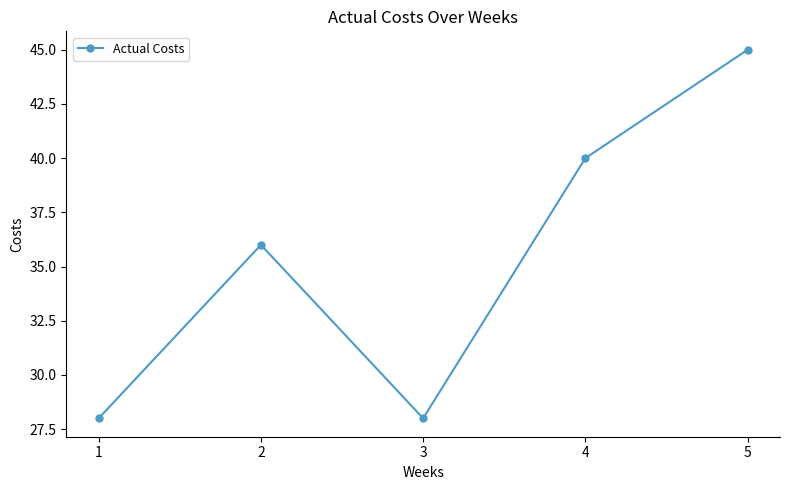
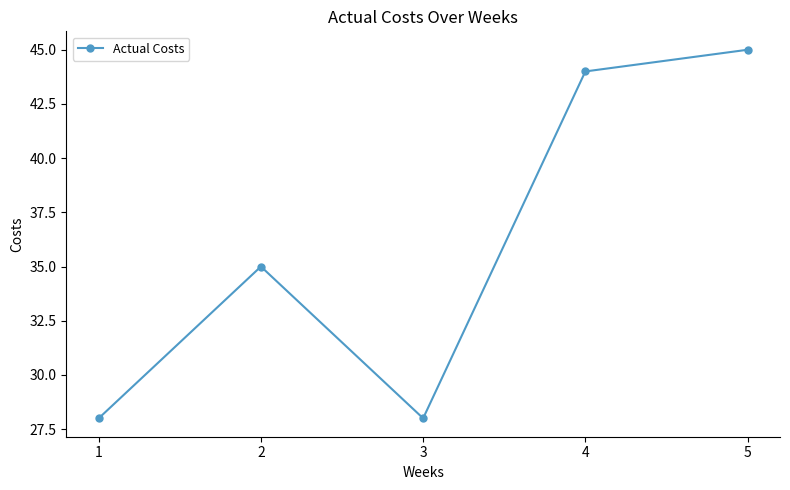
  {
    "1": 28,
-   "2": 36,
+   "2": 35,
    "3": 28,
-   "4": 40,
+   "4": 44,
    "5": 45
  }
